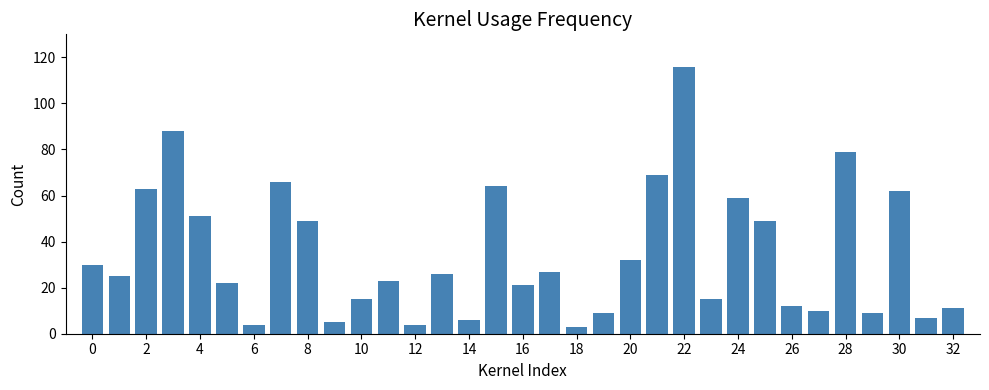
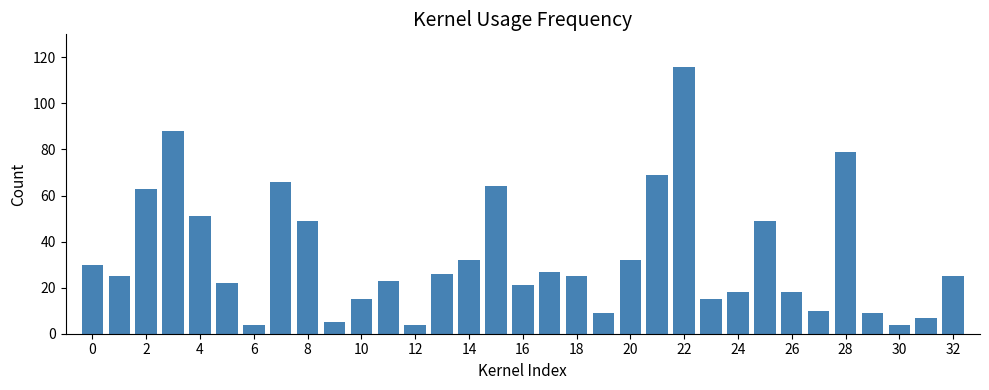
  {
    "0": 30,
    "2": 63,
    "4": 51,
    "6": 4,
    "8": 49,
    "10": 15,
    "12": 4,
-   "14": 6,
+   "14": 32,
    "16": 21,
-   "18": 3,
+   "18": 25,
    "20": 32,
    "22": 116,
-   "24": 59,
-   "26": 12,
+   "24": 18,
+   "26": 18,
    "28": 79,
-   "30": 62,
-   "32": 11
+   "30": 4,
+   "32": 25
  }
